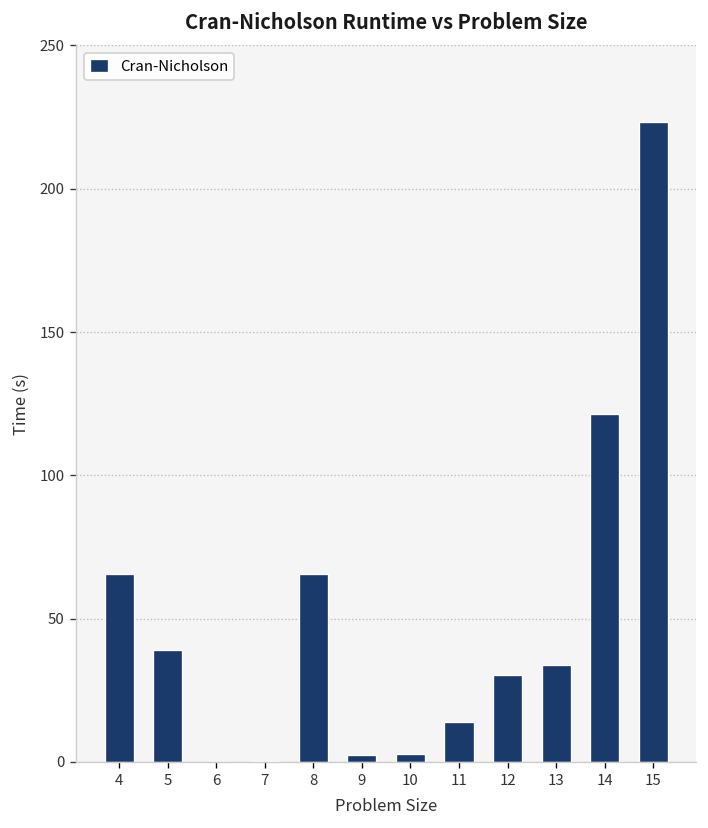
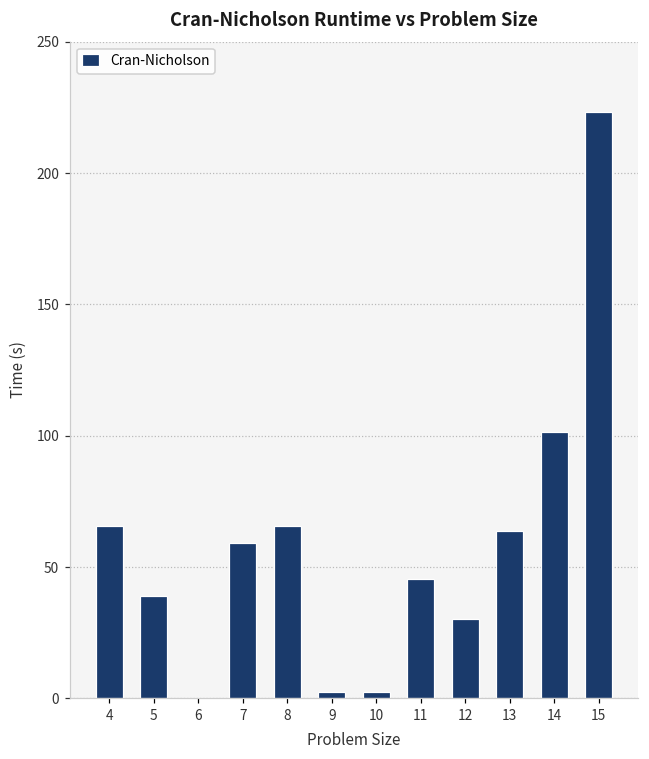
  {
    "4": 66,
    "5": 39,
-   "7": 0,
+   "7": 59,
    "8": 66,
    "9": 2,
    "10": 3,
-   "11": 14,
+   "11": 46,
    "12": 30,
-   "13": 34,
-   "14": 121,
+   "13": 64,
+   "14": 101,
    "15": 223
  }
